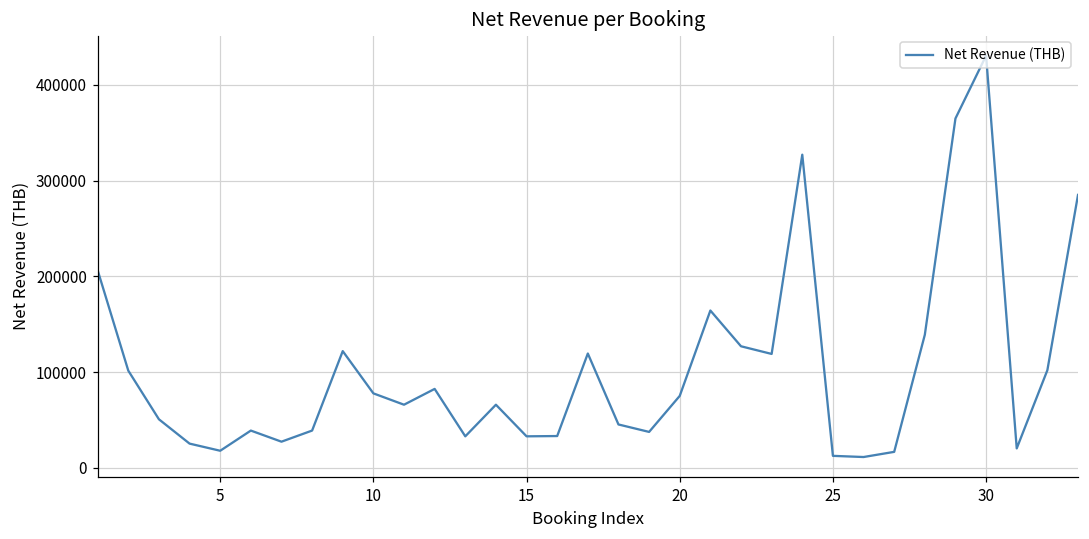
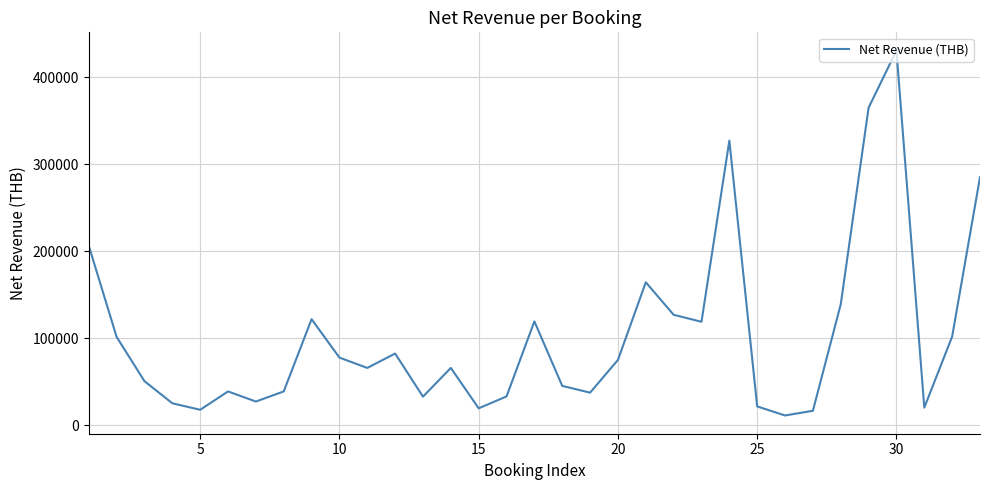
  {
    "5": 20000,
    "10": 80000,
-   "15": 30000,
+   "15": 20000,
    "20": 80000,
-   "25": 10000
+   "25": 20000
  }
